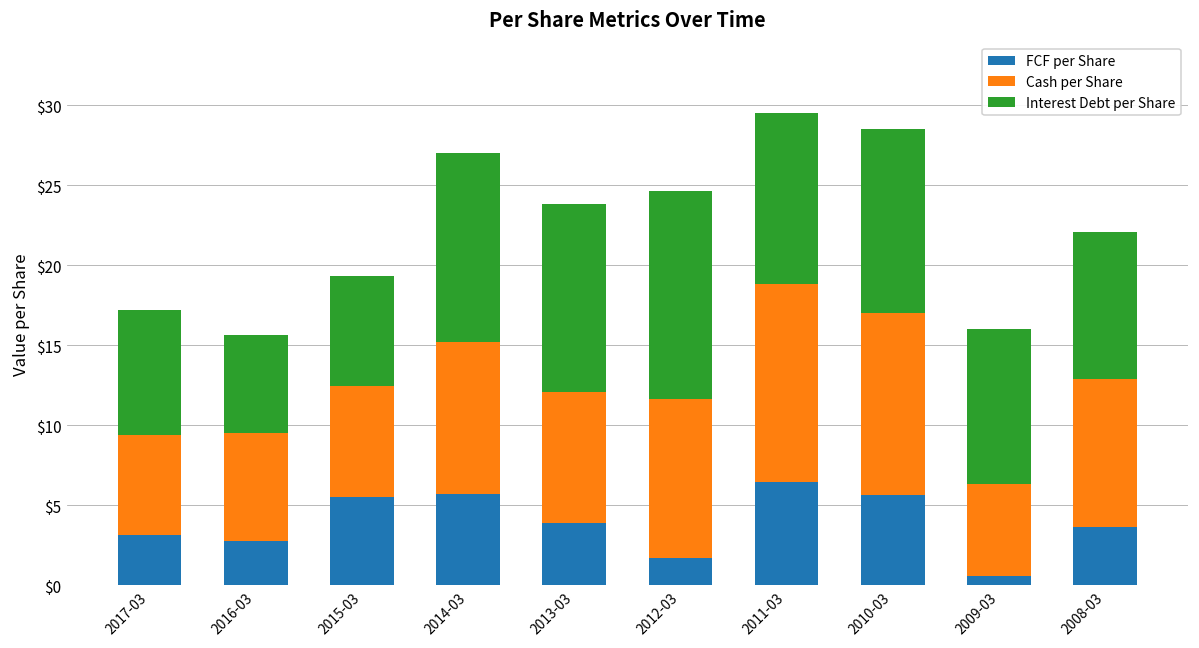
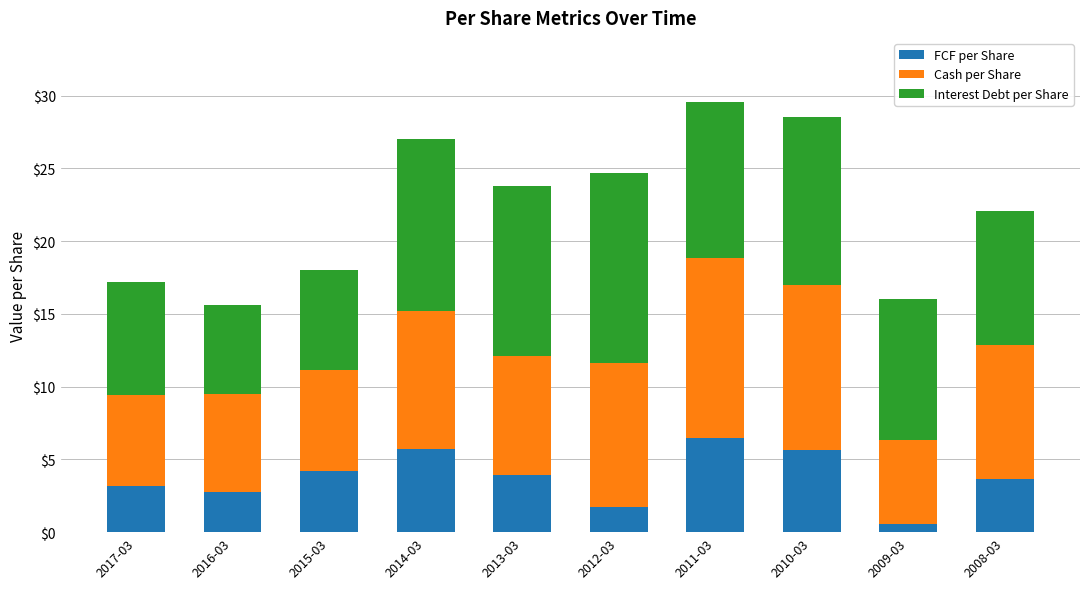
  {
    "FCF per Share": {
      "2017-03": "$3.2",
      "2016-03": "$2.7",
-     "2015-03": "$5.5",
+     "2015-03": "$4.2",
      "2014-03": "$5.7",
      "2013-03": "$3.9",
      "2012-03": "$1.7",
      "2011-03": "$6.5",
      "2010-03": "$5.6",
      "2009-03": "$0.6",
      "2008-03": "$3.6"
    },
    "Cash per Share": {
      "2017-03": "$6.2",
      "2016-03": "$6.8",
      "2015-03": "$7.0",
      "2014-03": "$9.5",
      "2013-03": "$8.2",
      "2012-03": "$9.9",
      "2011-03": "$12.4",
      "2010-03": "$11.4",
      "2009-03": "$5.8",
      "2008-03": "$9.2"
    },
    "Interest Debt per Share": {
      "2017-03": "$7.8",
      "2016-03": "$6.1",
      "2015-03": "$6.8",
      "2014-03": "$11.8",
      "2013-03": "$11.7",
      "2012-03": "$13.0",
      "2011-03": "$10.7",
      "2010-03": "$11.5",
      "2009-03": "$9.7",
      "2008-03": "$9.2"
    }
  }
